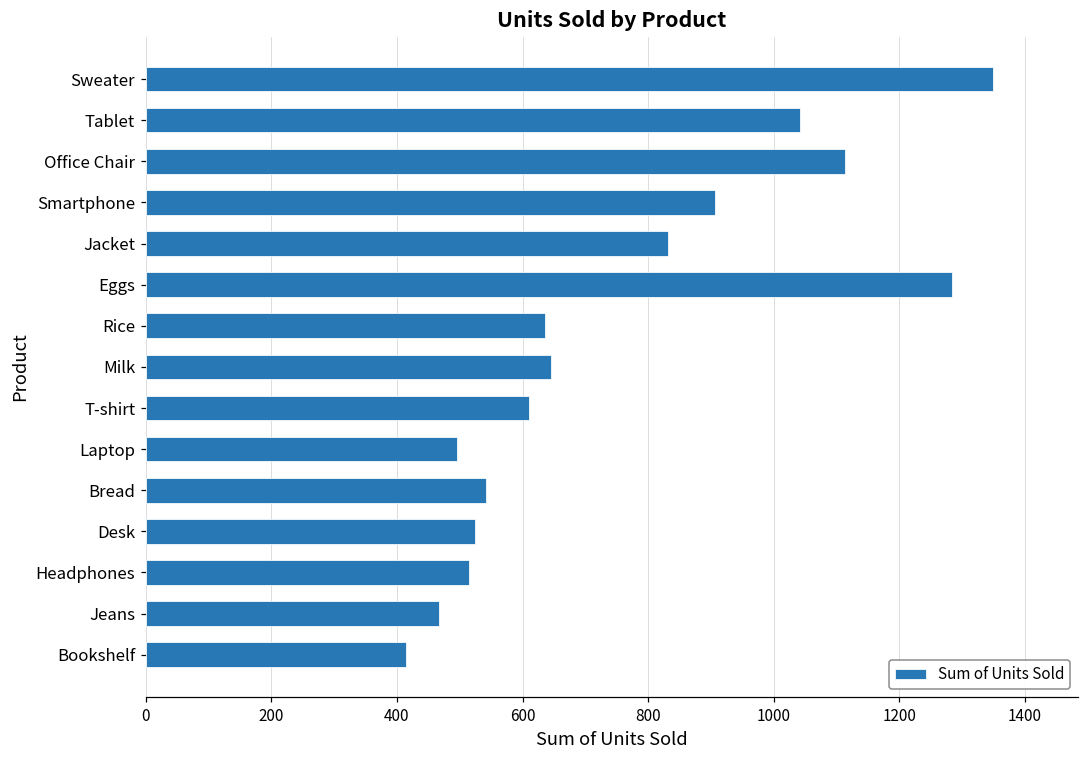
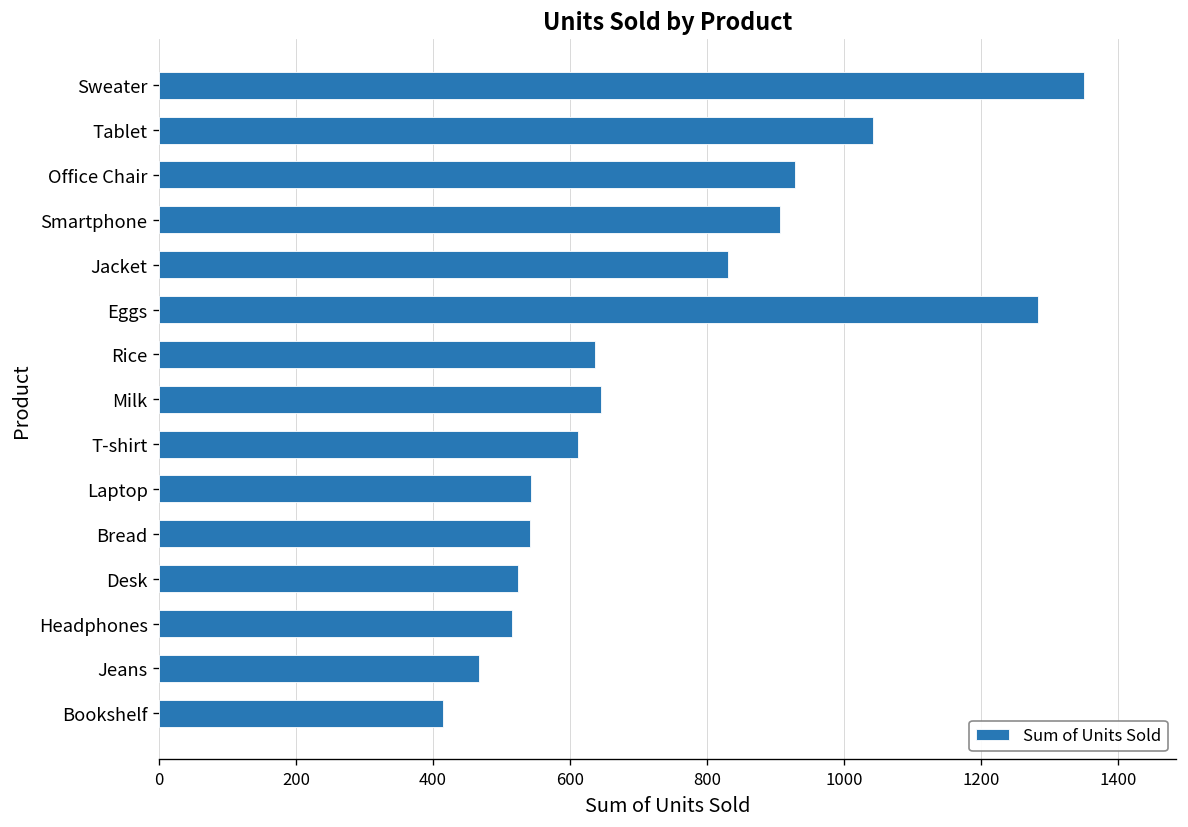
  {
    "Sweater": 1350,
    "Tablet": 1040,
-   "Office Chair": 1110,
+   "Office Chair": 930,
    "Smartphone": 910,
    "Jacket": 830,
    "Eggs": 1280,
    "Rice": 640,
    "Milk": 650,
    "T-shirt": 610,
-   "Laptop": 500,
+   "Laptop": 540,
    "Bread": 540,
    "Desk": 520,
    "Headphones": 520,
    "Jeans": 470,
    "Bookshelf": 410
  }
